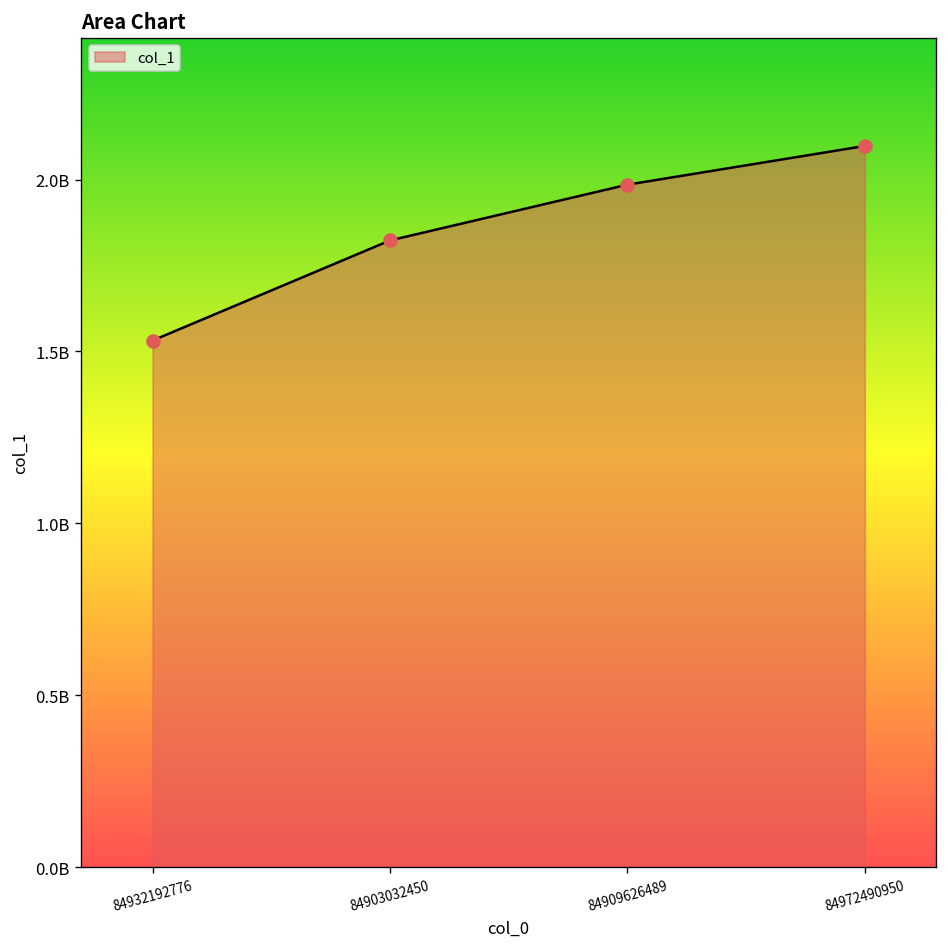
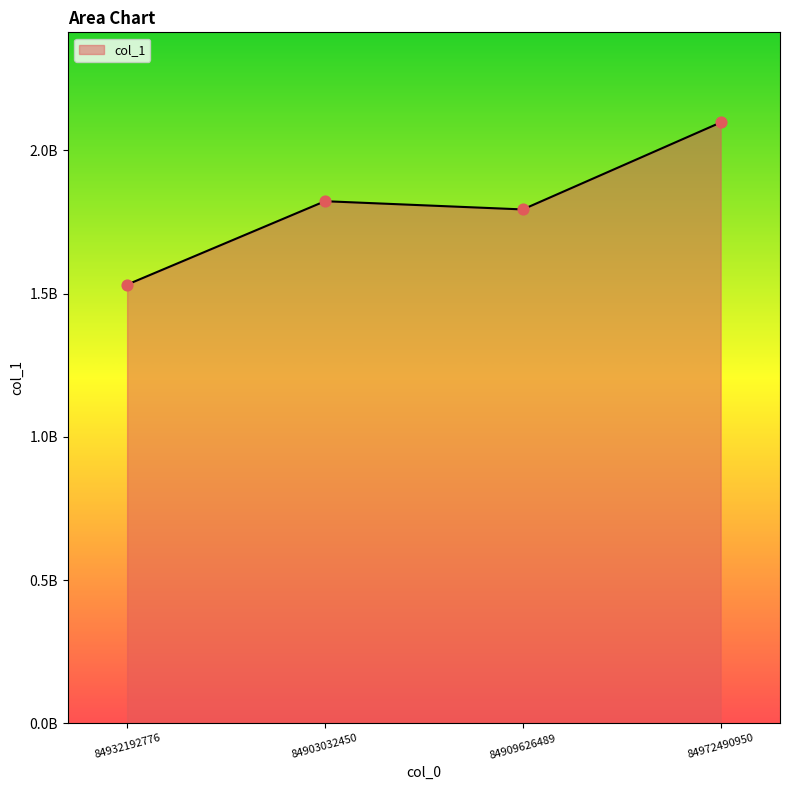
  {
    "84932192776": 1530000000,
    "84903032450": 1820000000,
-   "84909626489": 1990000000,
+   "84909626489": 1790000000,
    "84972490950": 2100000000
  }
